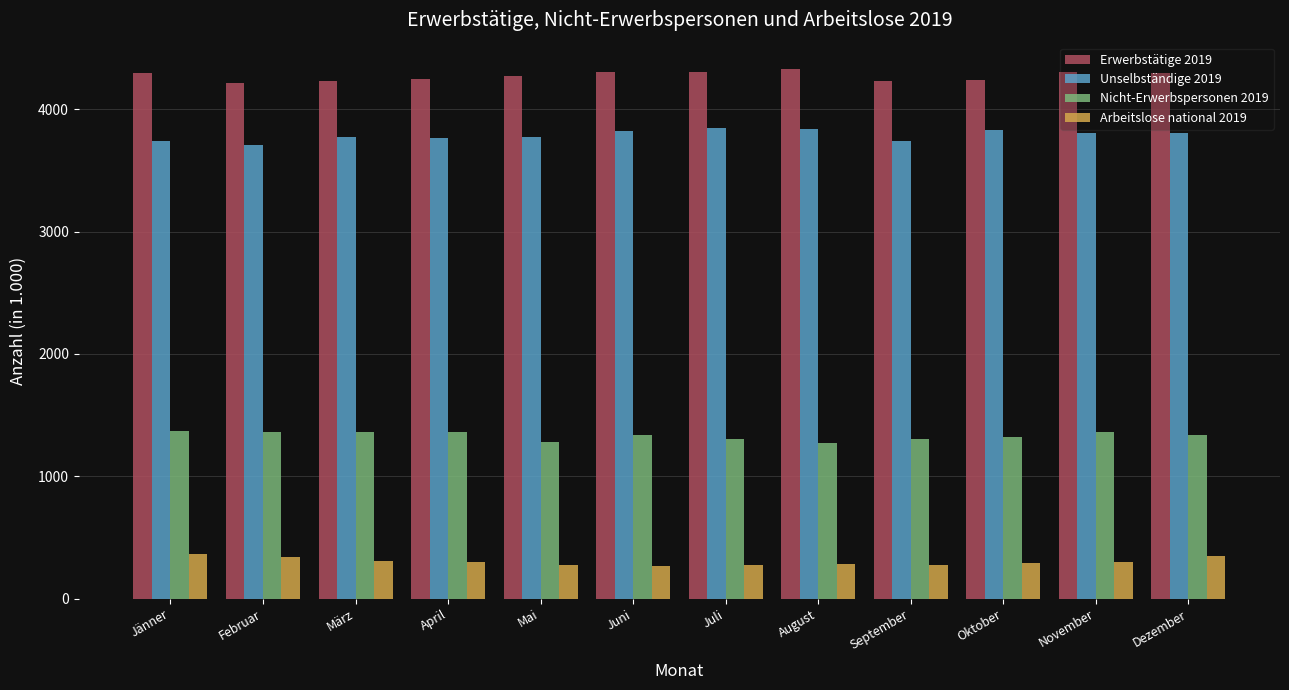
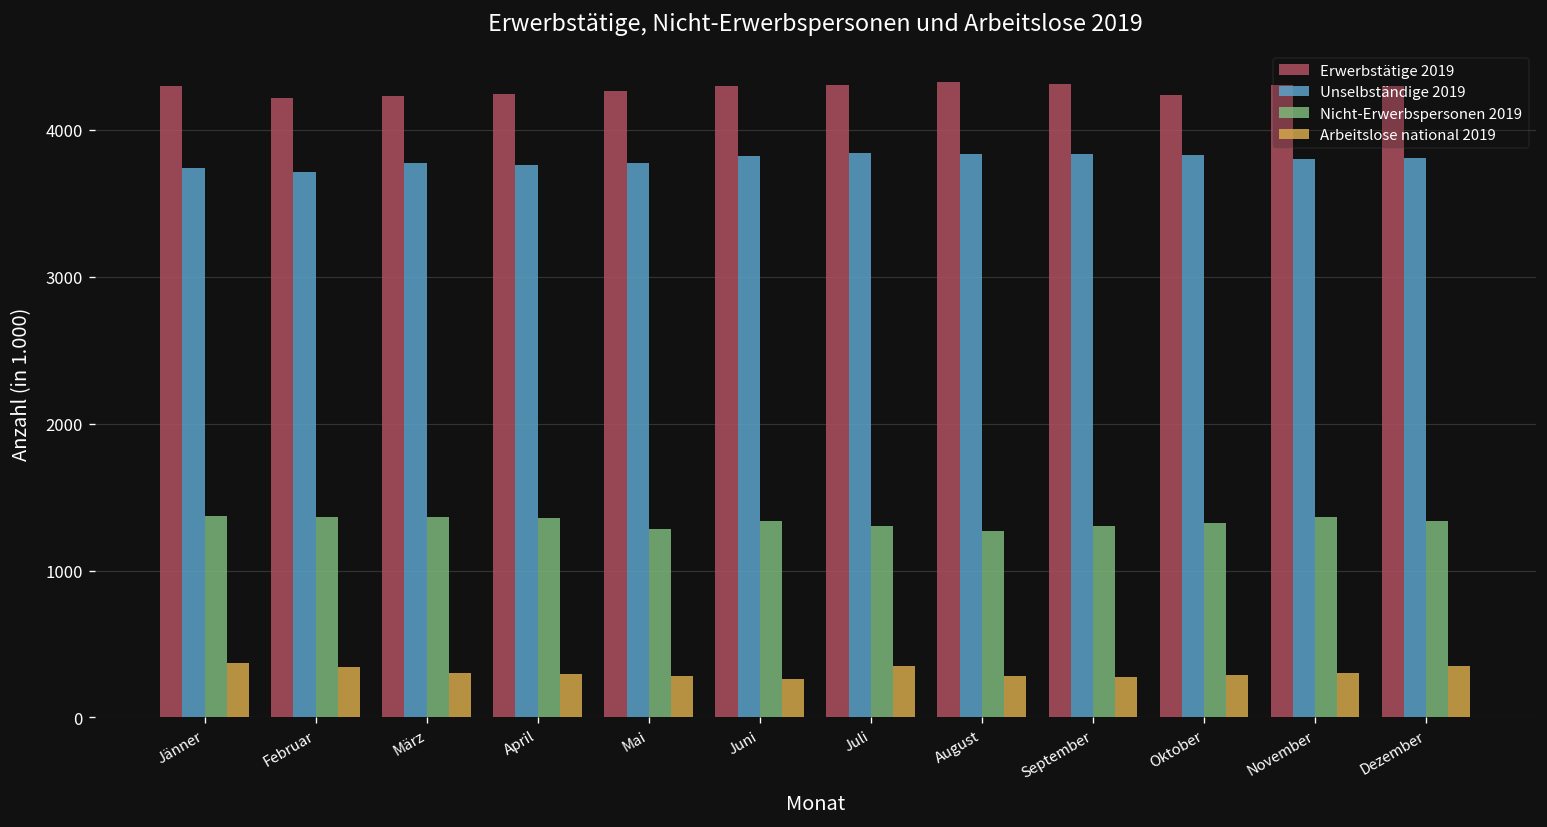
  {
    "Erwerbstätige 2019": {
      "Jänner": 4300,
      "Februar": 4220,
      "März": 4230,
      "April": 4240,
      "Mai": 4270,
      "Juni": 4300,
      "Juli": 4310,
      "August": 4330,
-     "September": 4230,
+     "September": 4320,
      "Oktober": 4240
    },
    "Unselbständige 2019": {
      "Jänner": 3740,
      "Februar": 3710,
      "März": 3780,
      "April": 3760,
      "Mai": 3780,
      "Juni": 3820,
      "Juli": 3840,
      "August": 3840,
-     "September": 3740,
+     "September": 3830,
      "Oktober": 3830,
      "November": 3810,
      "Dezember": 3810
    },
    "Nicht-Erwerbspersonen 2019": {
      "Jänner": 1370,
      "Februar": 1360,
      "März": 1360,
      "April": 1360,
      "Mai": 1280,
      "Juni": 1340,
      "Juli": 1300,
      "August": 1270,
      "September": 1300,
      "Oktober": 1320,
      "November": 1360,
      "Dezember": 1340
    },
    "Arbeitslose national 2019": {
      "Jänner": 370,
      "Februar": 340,
      "März": 300,
      "April": 300,
      "Mai": 280,
      "Juni": 260,
-     "Juli": 270,
+     "Juli": 350,
      "August": 280,
      "September": 270,
      "Oktober": 290,
      "November": 300,
      "Dezember": 350
    }
  }
